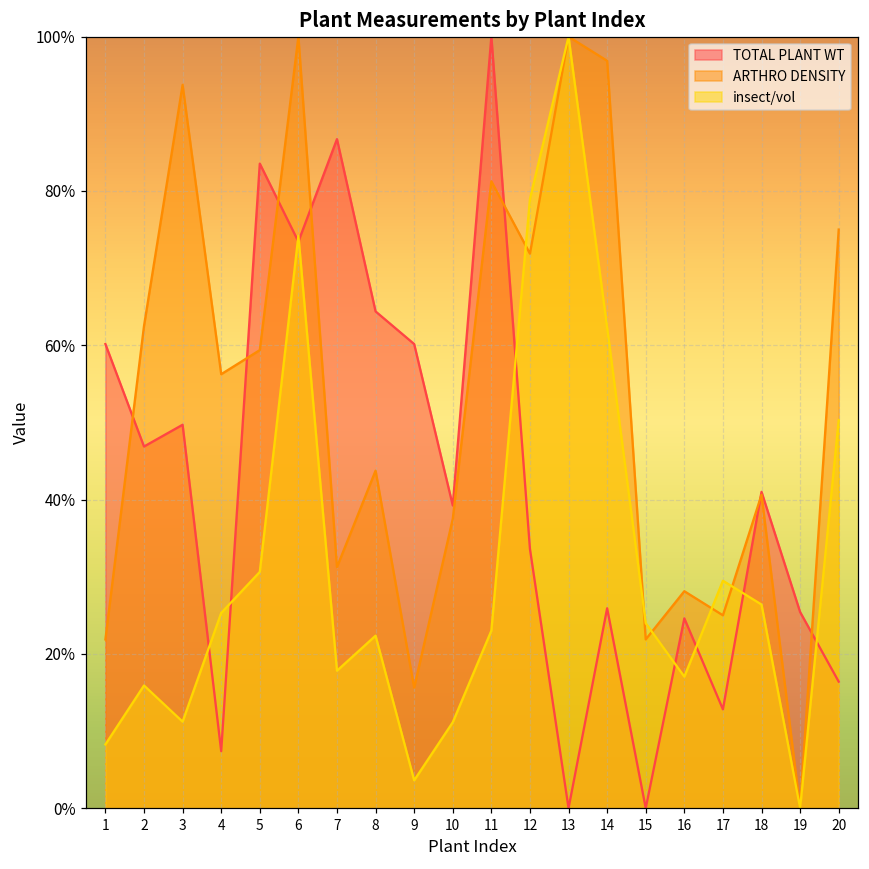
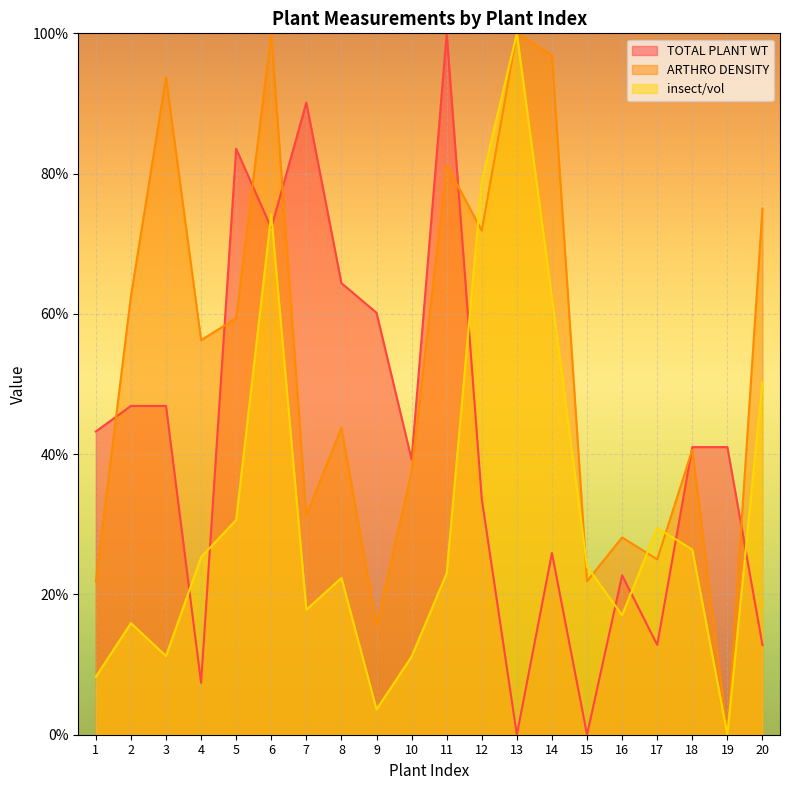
  {
    "TOTAL PLANT WT": {
-     "1": "60%",
+     "1": "43%",
      "2": "47%",
-     "3": "50%",
+     "3": "47%",
      "4": "7%",
      "5": "84%",
-     "6": "73%",
-     "7": "87%",
+     "6": "72%",
+     "7": "90%",
      "8": "64%",
      "9": "60%",
      "10": "39%",
      "11": "100%",
      "12": "34%",
      "13": "0%",
      "14": "26%",
      "15": "0%",
-     "16": "25%",
+     "16": "23%",
      "17": "13%",
      "18": "41%",
-     "19": "25%",
-     "20": "16%"
+     "19": "41%",
+     "20": "13%"
    }
  }
